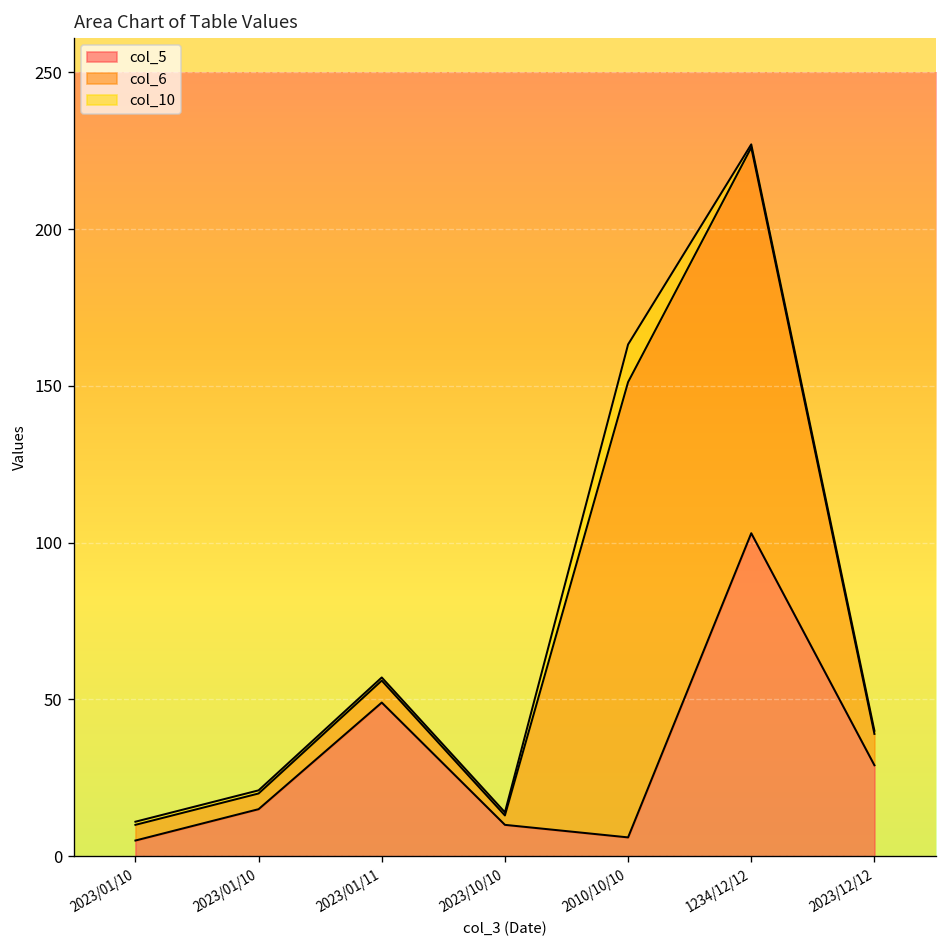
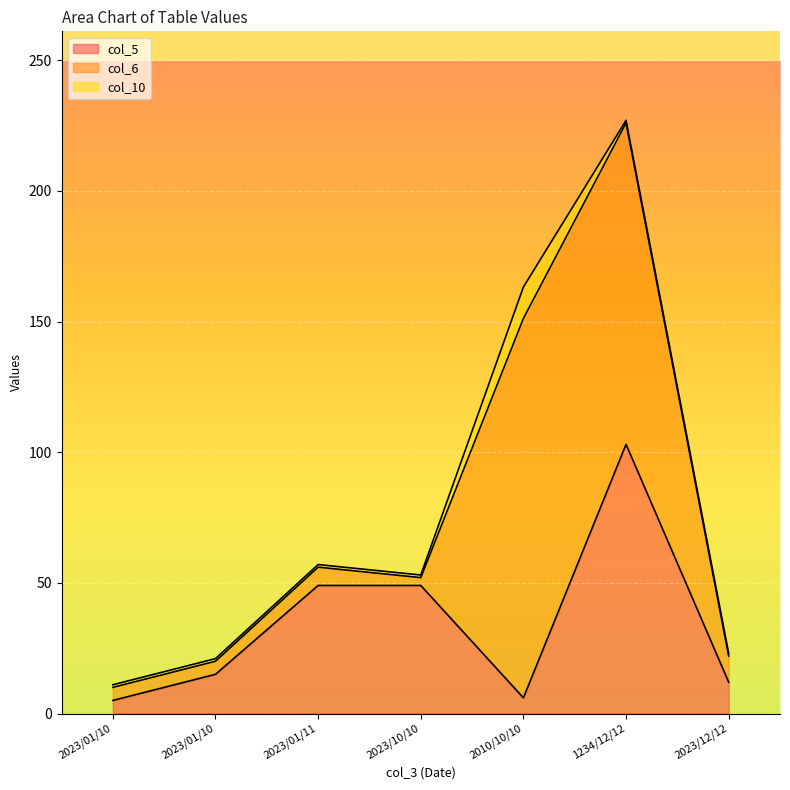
  {
    "col_5": {
      "2023/01/11": 49,
-     "2023/10/10": 10,
+     "2023/10/10": 49,
      "2010/10/10": 6,
      "1234/12/12": 103,
-     "2023/12/12": 29
+     "2023/12/12": 12
    },
    "col_6": {
      "2023/01/11": 7,
      "2023/10/10": 3,
      "2010/10/10": 145,
      "1234/12/12": 123,
      "2023/12/12": 10
    },
    "col_10": {
      "2023/01/11": 1,
      "2023/10/10": 1,
      "2010/10/10": 12,
      "1234/12/12": 1,
      "2023/12/12": 1
    }
  }
